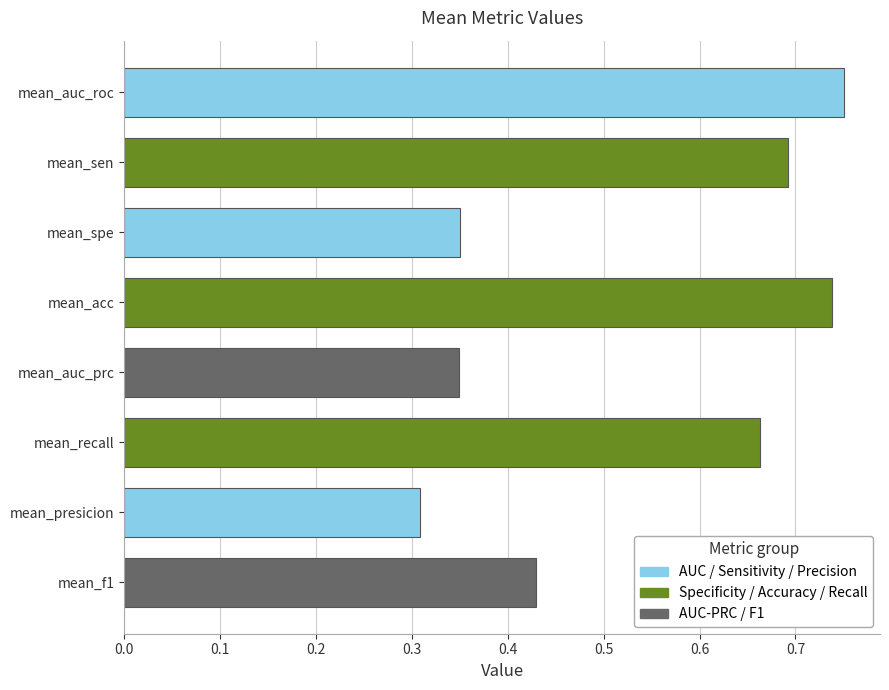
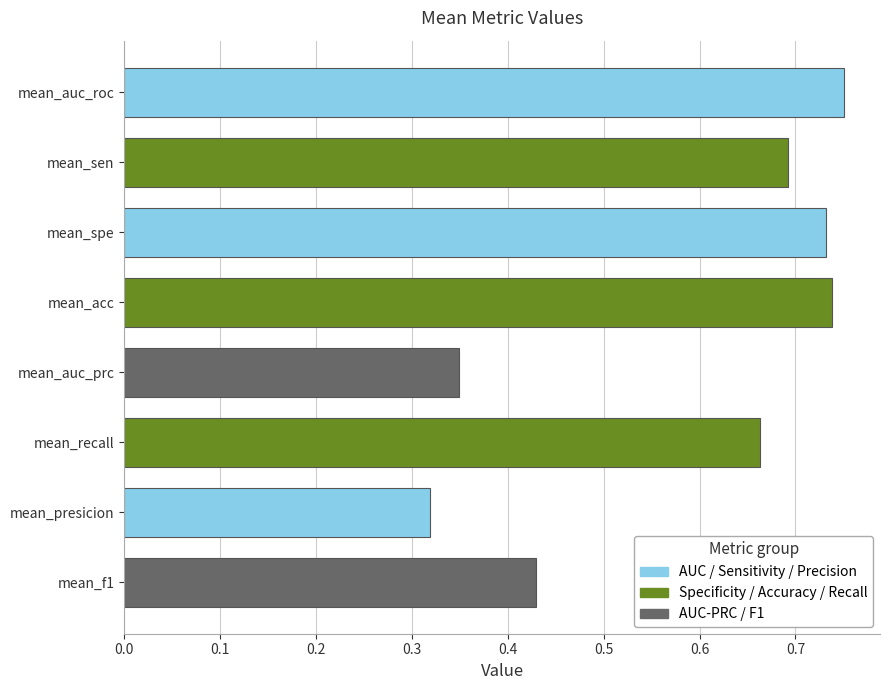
  {
    "mean_auc_roc": 0.75,
    "mean_sen": 0.69,
-   "mean_spe": 0.35,
+   "mean_spe": 0.73,
    "mean_acc": 0.74,
    "mean_auc_prc": 0.35,
    "mean_recall": 0.66,
-   "mean_presicion": 0.31,
+   "mean_presicion": 0.32,
    "mean_f1": 0.43
  }
